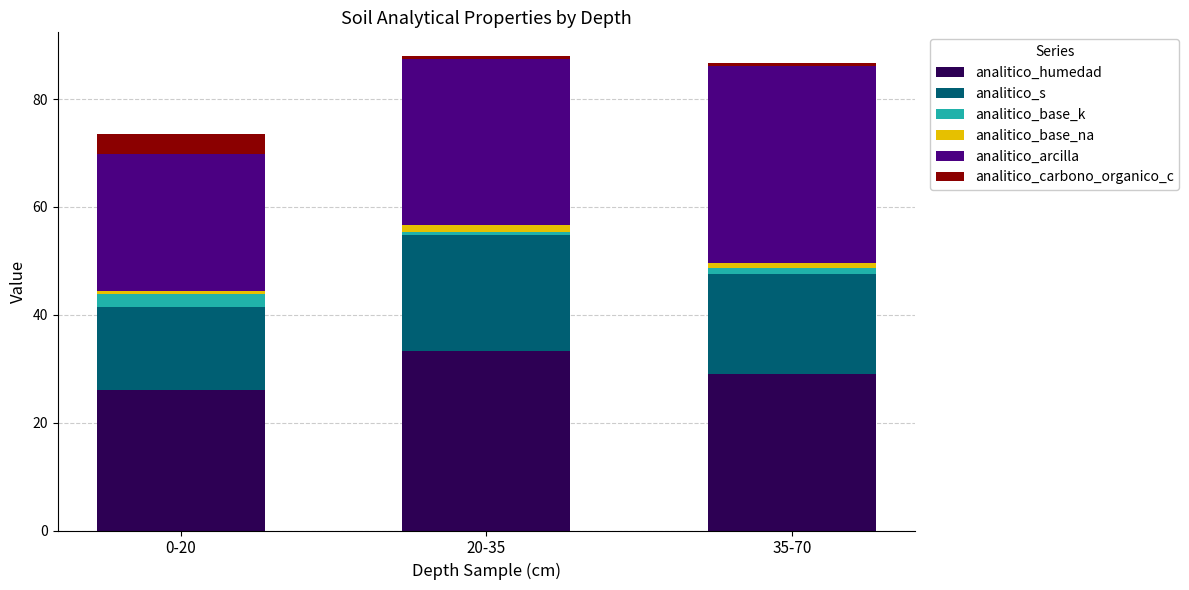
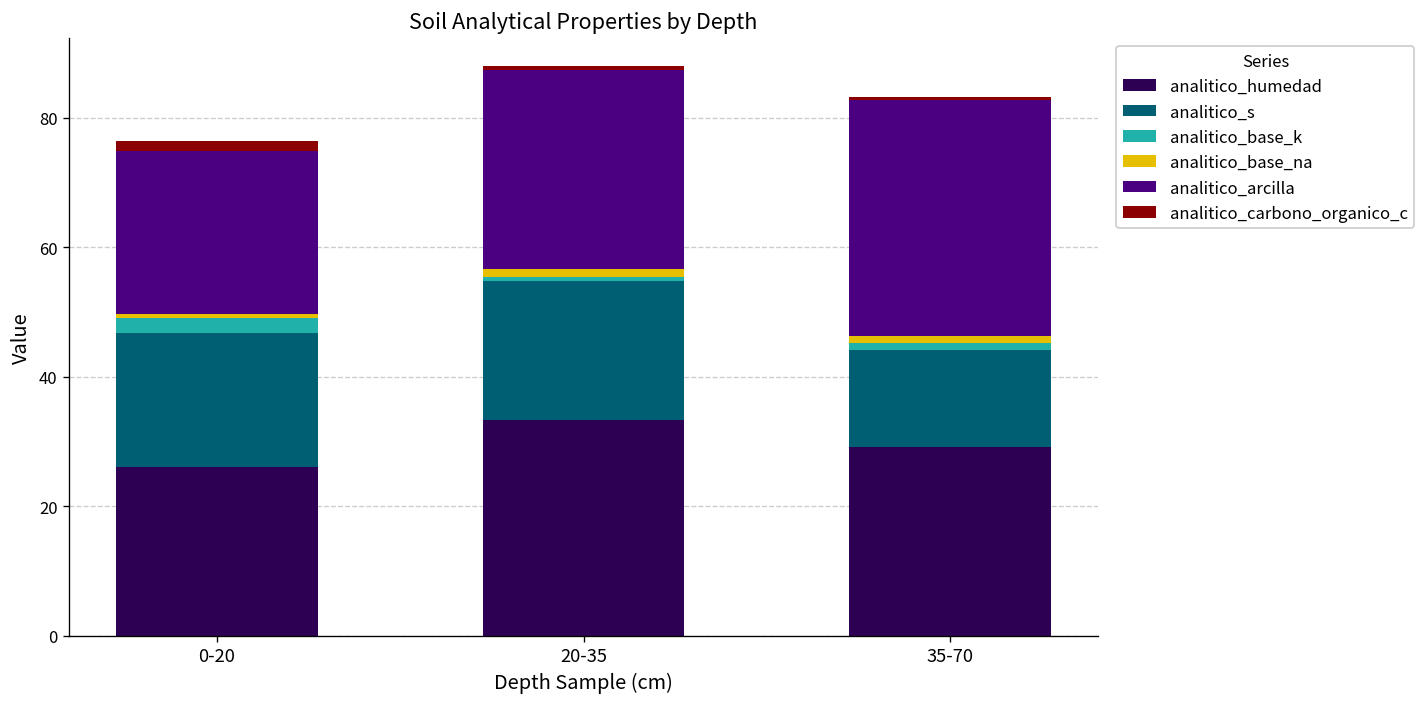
  {
    "analitico_s": {
-     "0-20": 16,
+     "0-20": 21,
      "20-35": 22,
-     "35-70": 19
+     "35-70": 15
    },
    "analitico_base_k": {
      "0-20": 2,
      "20-35": 1,
      "35-70": 1
    },
    "analitico_base_na": {
      "0-20": 1,
      "20-35": 1,
      "35-70": 1
    },
    "analitico_carbono_organico_c": {
-     "0-20": 4,
+     "0-20": 2,
      "20-35": 1
    }
  }
